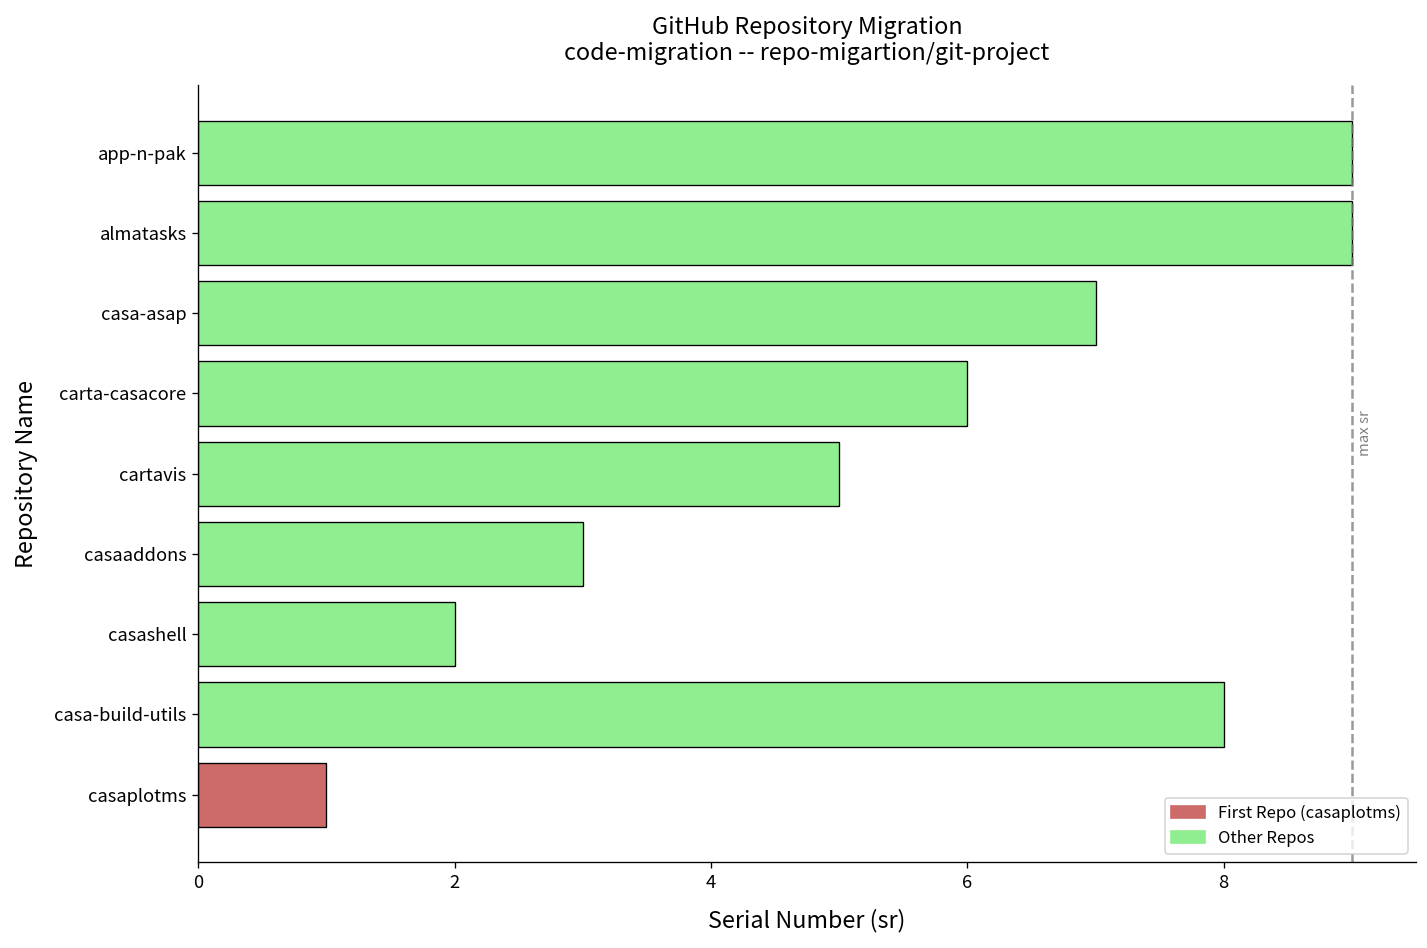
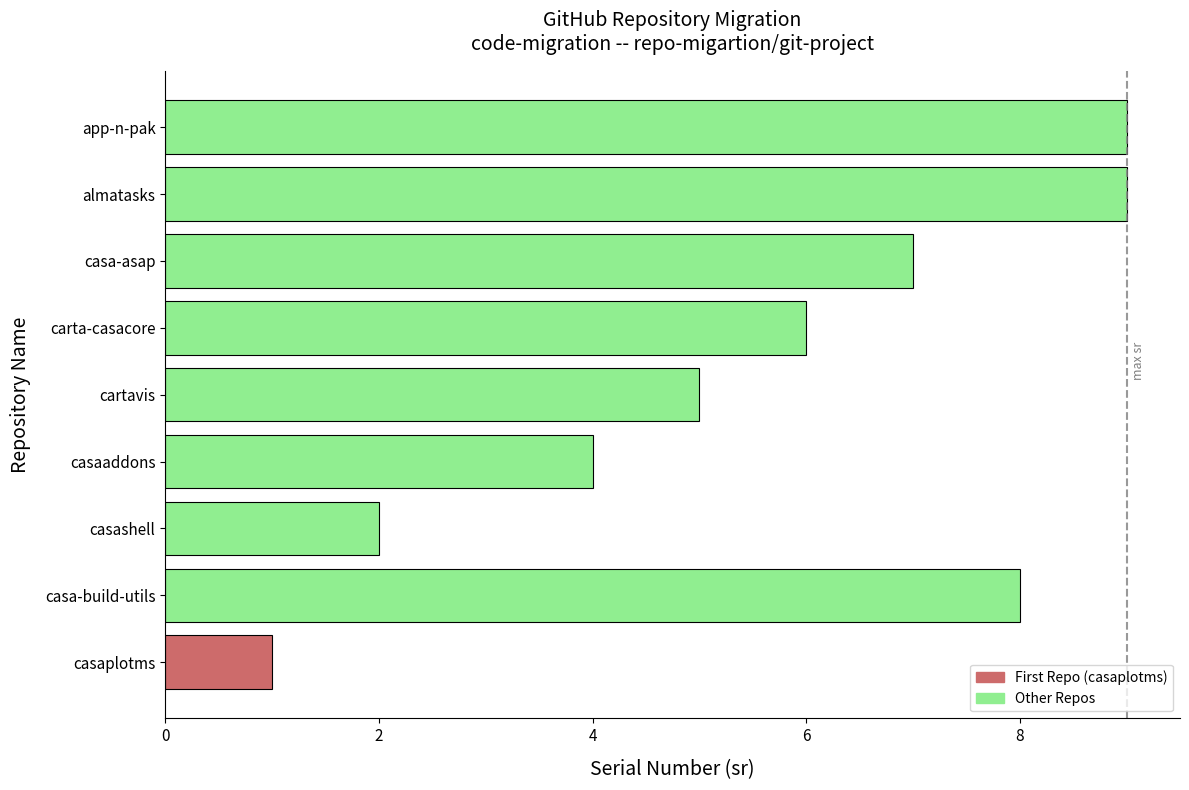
  {
    "app-n-pak": 9,
    "almatasks": 9,
    "casa-asap": 7,
    "carta-casacore": 6,
    "cartavis": 5,
-   "casaaddons": 3,
+   "casaaddons": 4,
    "casashell": 2,
    "casa-build-utils": 8,
    "casaplotms": 1
  }
